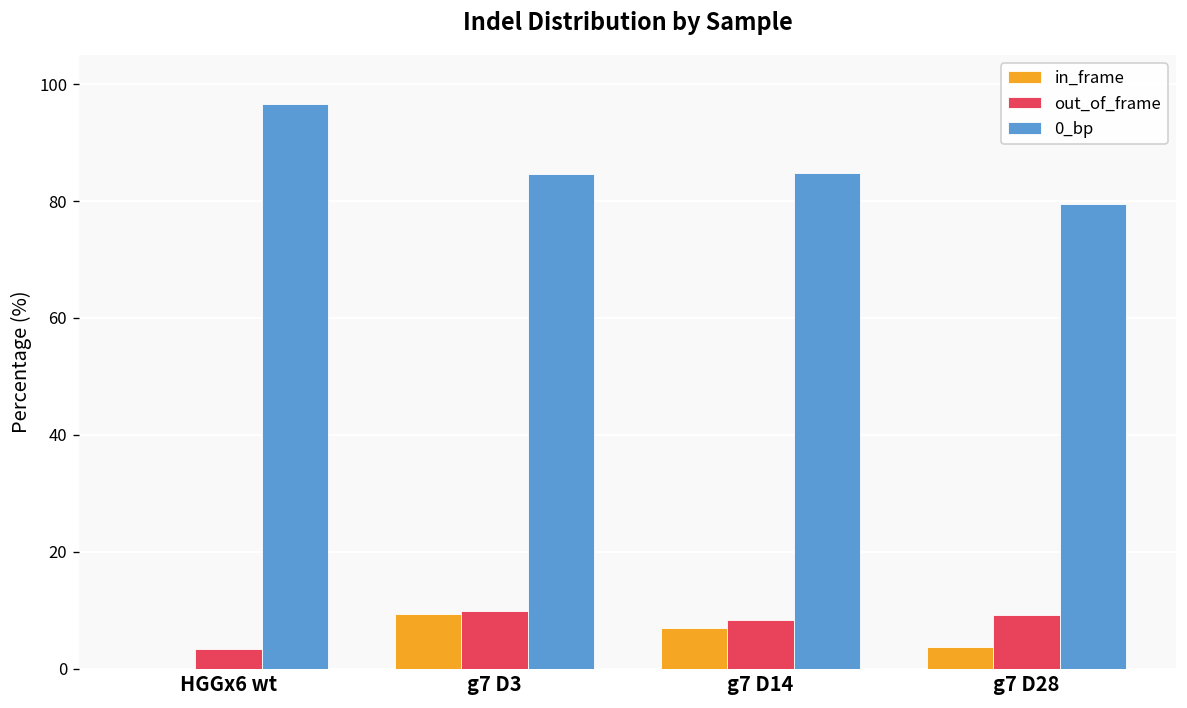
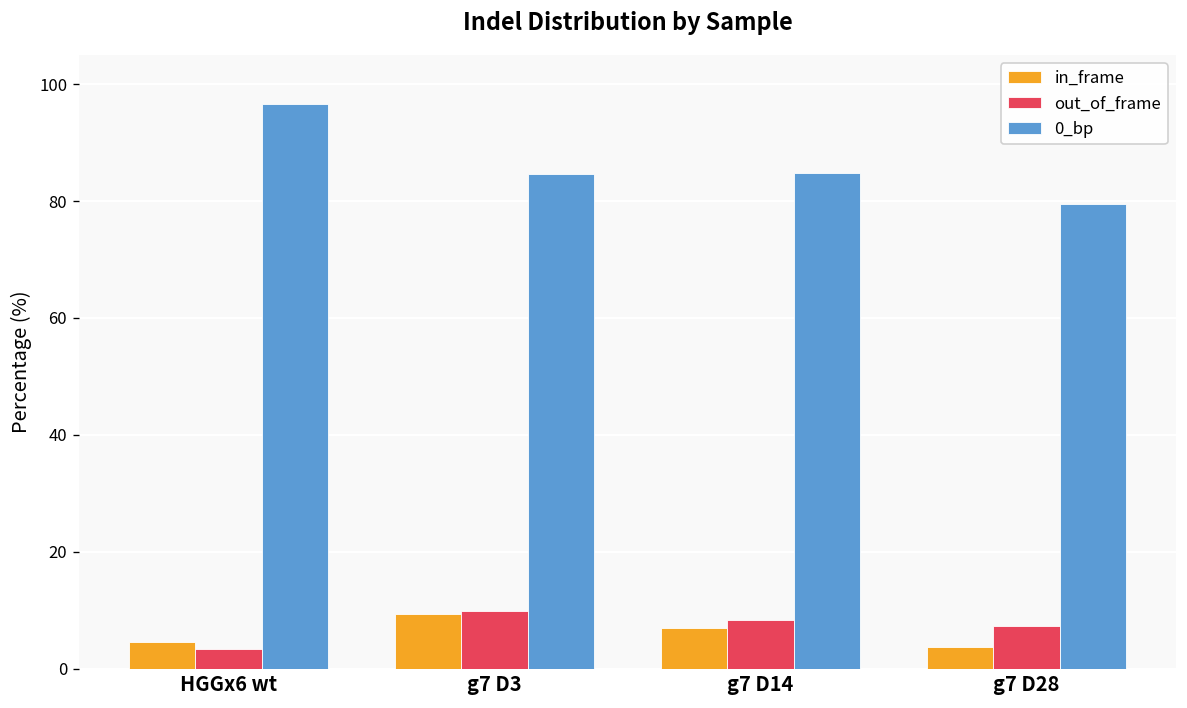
  {
    "in_frame": {
-     "HGGx6 wt": 0,
+     "HGGx6 wt": 5,
      "g7 D3": 9,
      "g7 D14": 7,
      "g7 D28": 4
    },
    "out_of_frame": {
      "HGGx6 wt": 3,
      "g7 D3": 10,
      "g7 D14": 8,
-     "g7 D28": 9
+     "g7 D28": 7
    },
    "0_bp": {
      "HGGx6 wt": 97,
      "g7 D3": 85,
      "g7 D14": 85,
      "g7 D28": 80
    }
  }
